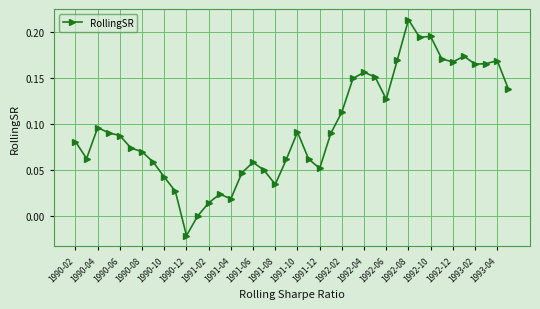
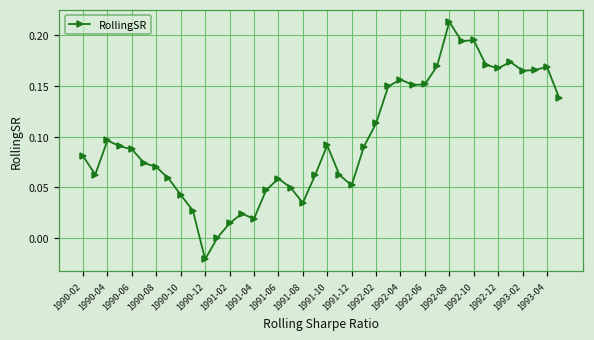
  {
    "1990-02": 0.08,
    "1990-04": 0.10,
    "1990-06": 0.09,
    "1990-08": 0.07,
    "1990-10": 0.04,
    "1990-12": -0.02,
    "1991-02": 0.01,
    "1991-04": 0.02,
    "1991-06": 0.06,
    "1991-08": 0.03,
    "1991-10": 0.09,
    "1991-12": 0.05,
    "1992-02": 0.11,
    "1992-04": 0.16,
-   "1992-06": 0.13,
+   "1992-06": 0.15,
    "1992-08": 0.21,
    "1992-10": 0.20,
    "1992-12": 0.17,
    "1993-02": 0.17,
    "1993-04": 0.17
  }
